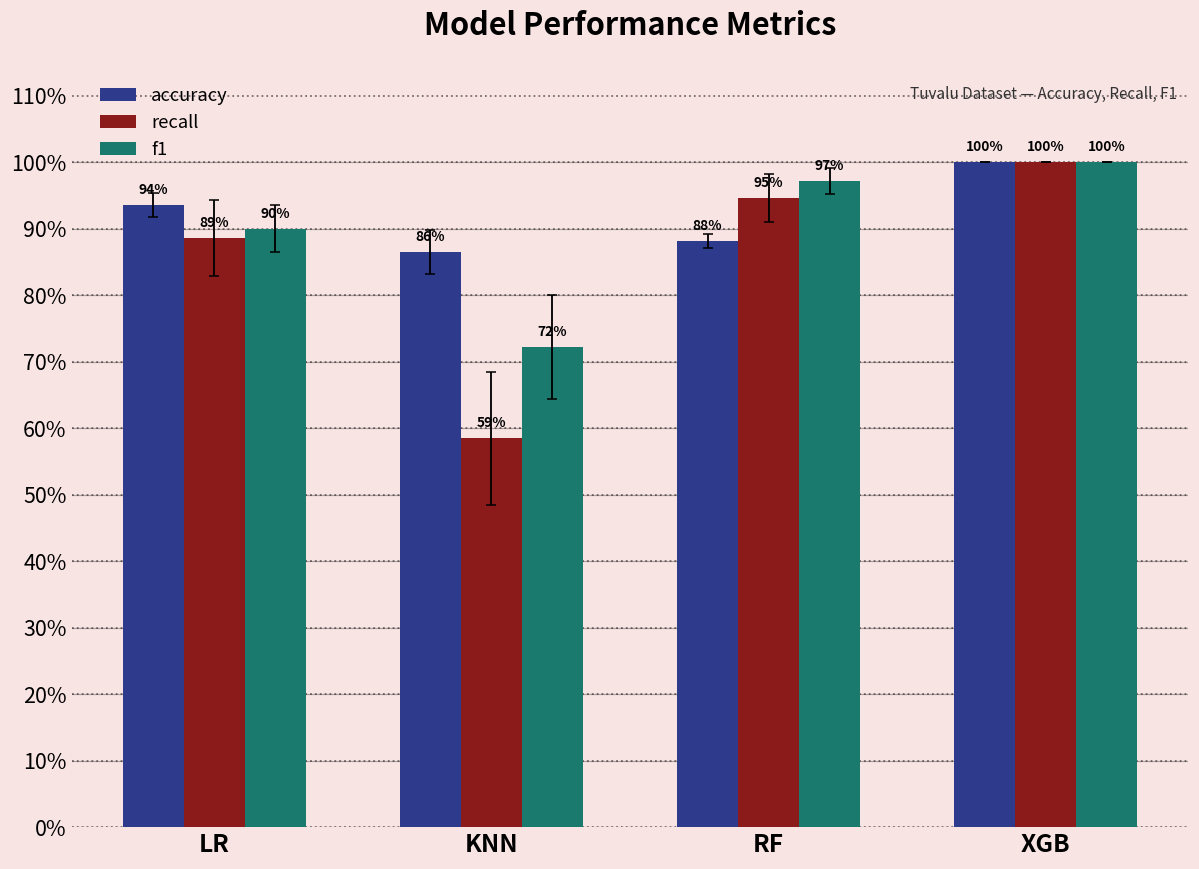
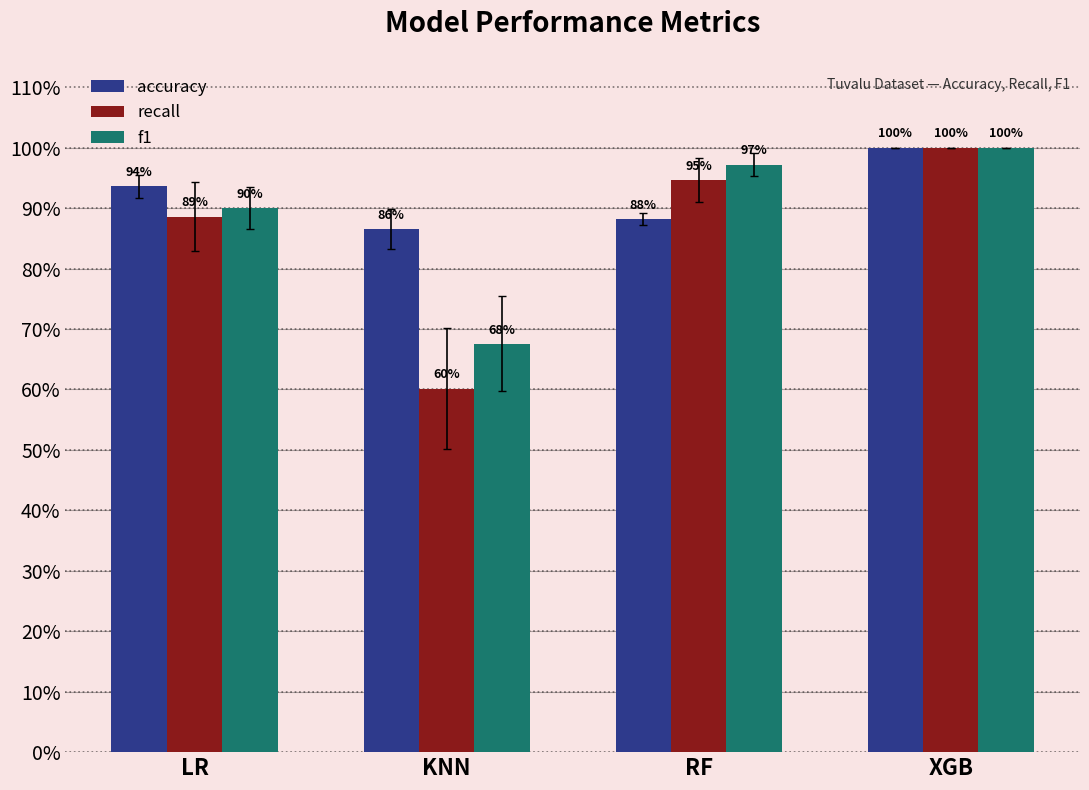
  {
    "accuracy": {
      "XGB": "100%"
    },
    "recall": {
      "LR": "89%",
-     "KNN": "59%",
+     "KNN": "60%",
      "XGB": "100%"
    },
    "f1": {
-     "KNN": "72%",
+     "KNN": "68%",
      "XGB": "100%"
    }
  }
